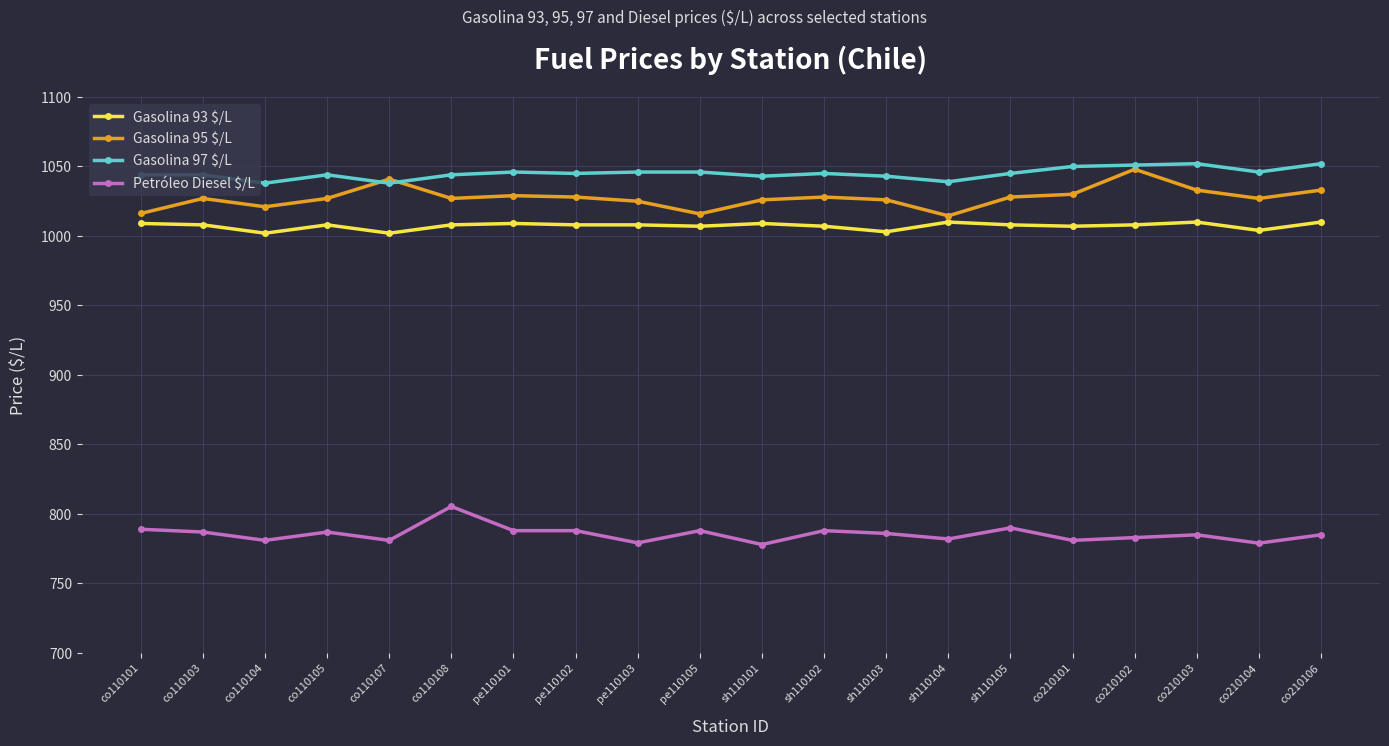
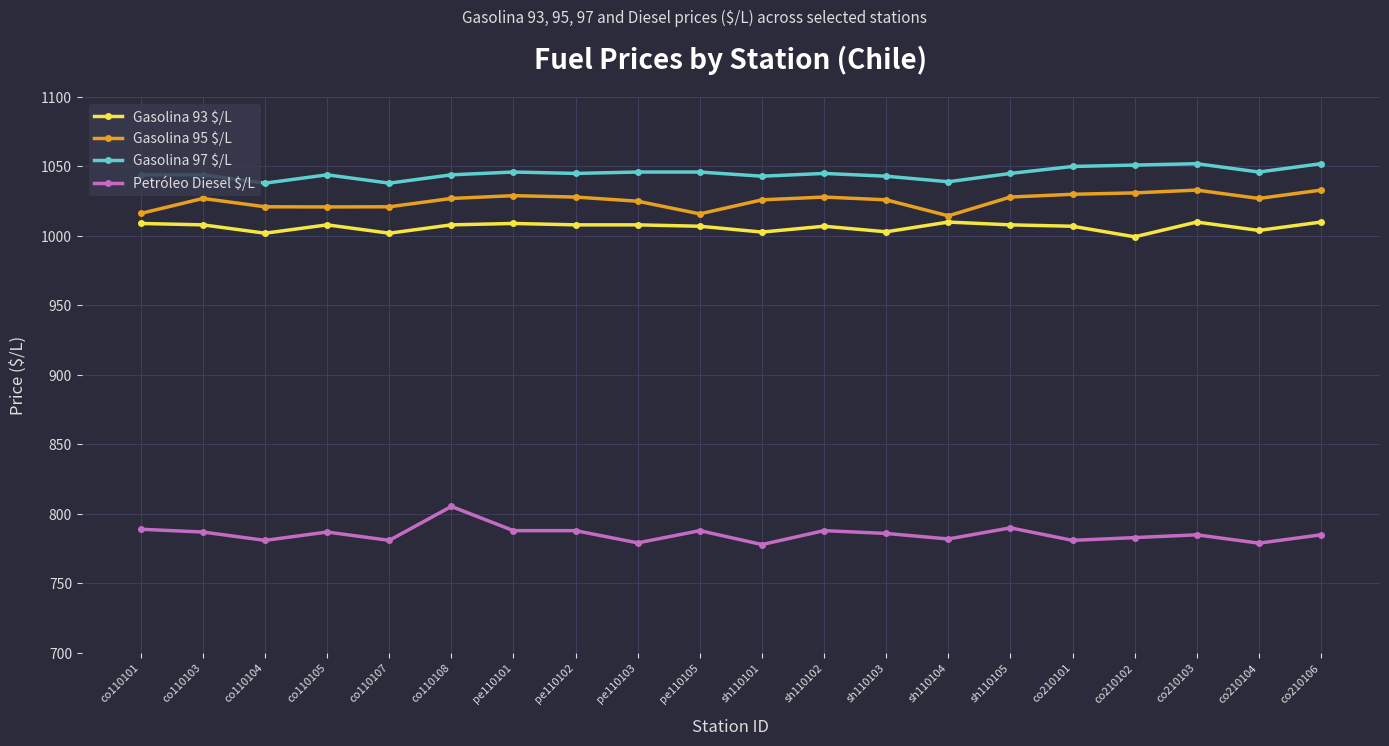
  {
    "Gasolina 93 $/L": {
      "co110101": 1009,
      "co110103": 1008,
      "co110104": 1002,
      "co110105": 1008,
      "co110107": 1002,
      "co110108": 1008,
      "pe110101": 1009,
      "pe110102": 1008,
      "pe110103": 1008,
      "pe110105": 1007,
-     "sh110101": 1009,
+     "sh110101": 1003,
      "sh110102": 1007,
      "sh110103": 1003,
      "sh110104": 1010,
      "sh110105": 1008,
      "co210101": 1007,
-     "co210102": 1008,
+     "co210102": 999,
      "co210103": 1010,
      "co210104": 1004,
      "co210106": 1010
    },
    "Gasolina 95 $/L": {
      "co110101": 1016,
      "co110103": 1027,
      "co110104": 1021,
-     "co110105": 1027,
-     "co110107": 1041,
+     "co110105": 1021,
+     "co110107": 1021,
      "co110108": 1027,
      "pe110101": 1029,
      "pe110102": 1028,
      "pe110103": 1025,
      "pe110105": 1016,
      "sh110101": 1026,
      "sh110102": 1028,
      "sh110103": 1026,
      "sh110104": 1015,
      "sh110105": 1028,
      "co210101": 1030,
-     "co210102": 1048,
+     "co210102": 1031,
      "co210103": 1033,
      "co210104": 1027,
      "co210106": 1033
    },
    "Gasolina 97 $/L": {
      "co110104": 1038,
      "co110105": 1044,
      "co110107": 1038,
      "co110108": 1044,
      "pe110101": 1046,
      "pe110102": 1045,
      "pe110103": 1046,
      "pe110105": 1046,
      "sh110101": 1043,
      "sh110102": 1045,
      "sh110103": 1043,
      "sh110104": 1039,
      "sh110105": 1045,
      "co210101": 1050,
      "co210102": 1051,
      "co210103": 1052,
      "co210104": 1046,
      "co210106": 1052
    },
    "Petróleo Diesel $/L": {
      "co110101": 789,
      "co110103": 787,
      "co110104": 781,
      "co110105": 787,
      "co110107": 781,
      "co110108": 805,
      "pe110101": 788,
      "pe110102": 788,
      "pe110103": 779,
      "pe110105": 788,
      "sh110101": 778,
      "sh110102": 788,
      "sh110103": 786,
      "sh110104": 782,
      "sh110105": 790,
      "co210101": 781,
      "co210102": 783,
      "co210103": 785,
      "co210104": 779,
      "co210106": 785
    }
  }
